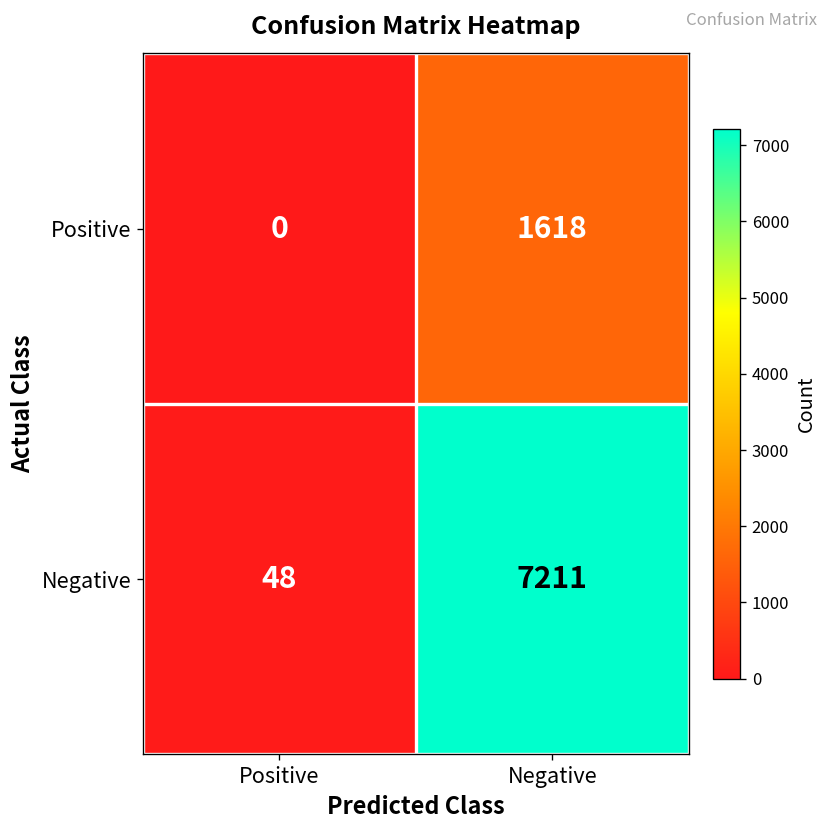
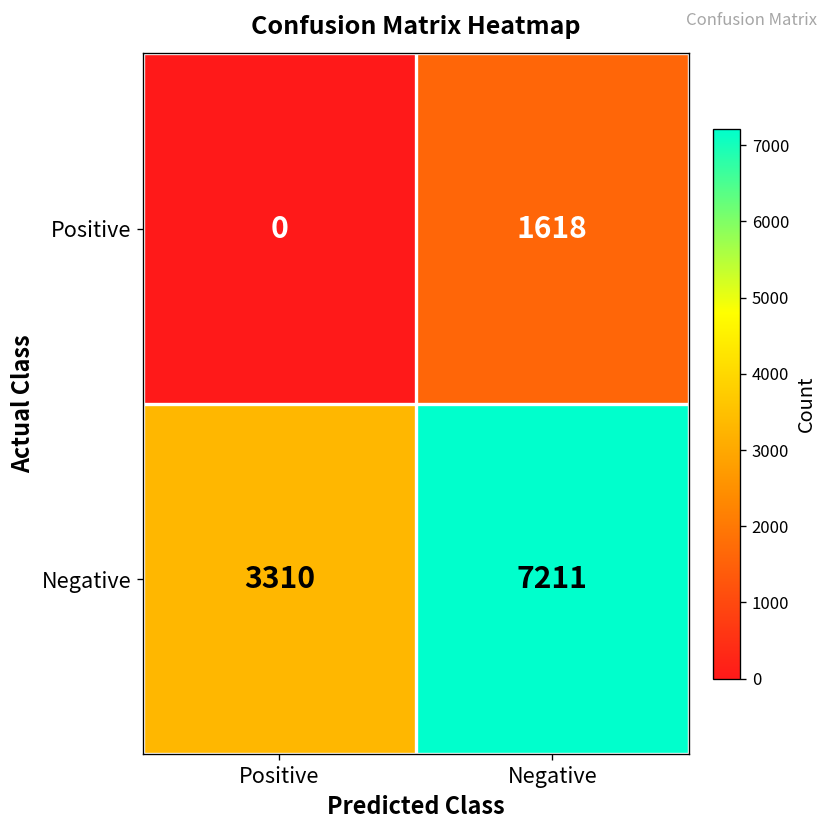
  {
    "Positive": {
      "Positive": 0,
      "Negative": 1618
    },
    "Negative": {
-     "Positive": 48,
+     "Positive": 3310,
      "Negative": 7211
    }
  }
